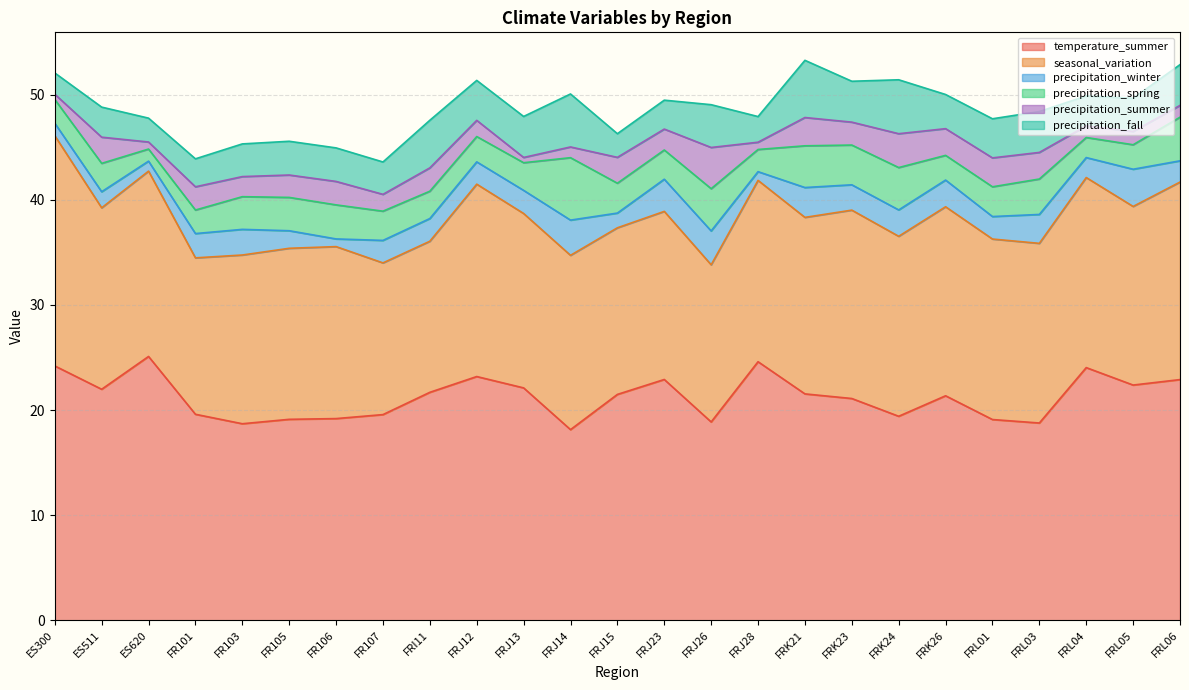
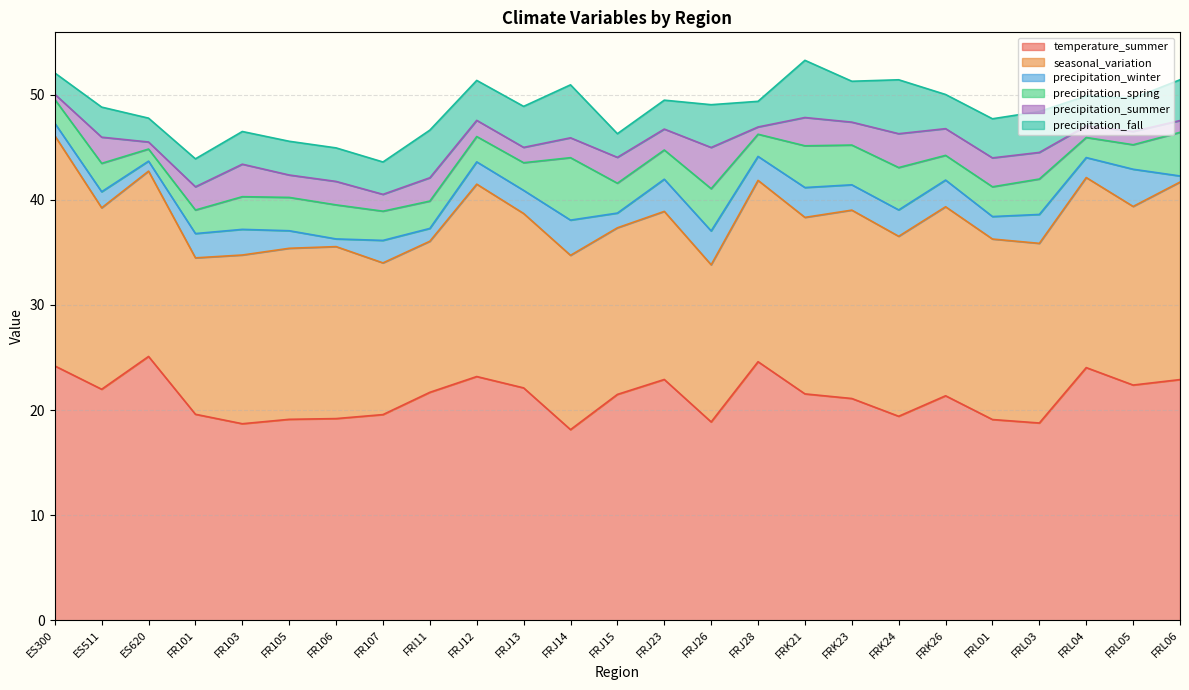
  {
    "precipitation_winter": {
      "ES300": 1.2,
      "ES511": 1.5,
      "ES620": 1.0,
      "FR101": 2.3,
      "FR103": 2.4,
      "FR105": 1.7,
      "FR106": 0.7,
      "FR107": 2.1,
-     "FRI11": 2.2,
+     "FRI11": 1.2,
      "FRJ12": 2.1,
      "FRJ13": 2.2,
      "FRJ14": 3.4,
      "FRJ15": 1.4,
      "FRJ23": 3.1,
      "FRJ26": 3.2,
-     "FRJ28": 0.8,
+     "FRJ28": 2.3,
      "FRK21": 2.8,
      "FRK23": 2.4,
      "FRK24": 2.5,
      "FRK26": 2.5,
      "FRL01": 2.1,
      "FRL03": 2.8,
      "FRL04": 1.9,
      "FRL05": 3.5,
-     "FRL06": 2.0
+     "FRL06": 0.6
    },
    "precipitation_summer": {
      "ES300": 0.5,
      "ES511": 2.5,
      "ES620": 0.7,
      "FR101": 2.2,
-     "FR103": 1.9,
+     "FR103": 3.1,
      "FR105": 2.1,
      "FR106": 2.2,
      "FR107": 1.6,
      "FRI11": 2.2,
      "FRJ12": 1.5,
-     "FRJ13": 0.5,
-     "FRJ14": 1.0,
+     "FRJ13": 1.5,
+     "FRJ14": 1.9,
      "FRJ15": 2.5,
      "FRJ23": 2.0,
      "FRJ26": 3.9,
      "FRJ28": 0.7,
      "FRK21": 2.7,
      "FRK23": 2.2,
      "FRK24": 3.2,
      "FRK26": 2.5,
      "FRL01": 2.8,
      "FRL03": 2.5,
      "FRL06": 1.1
    }
  }
